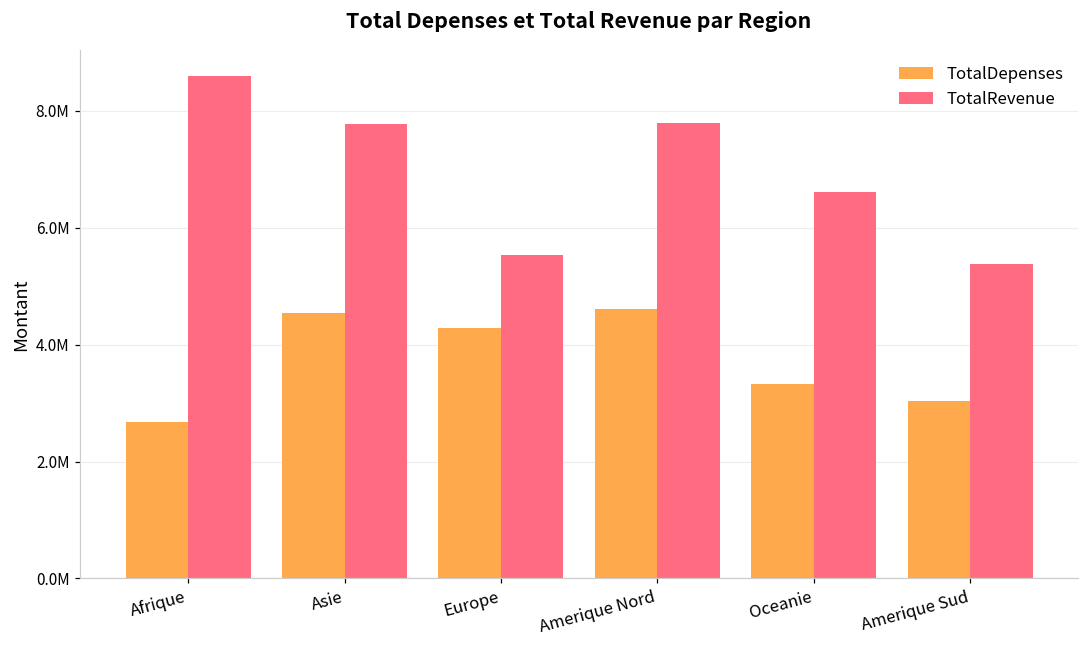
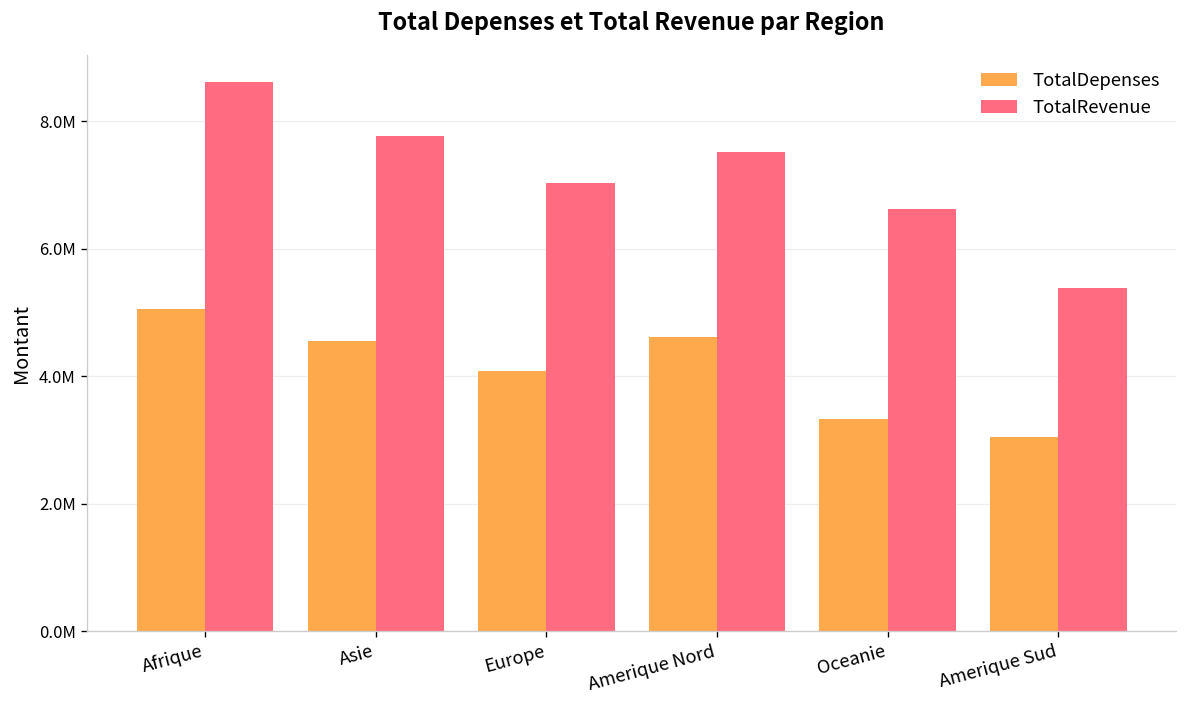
  {
    "TotalDepenses": {
-     "Afrique": 2700000,
+     "Afrique": 5100000,
      "Asie": 4500000,
-     "Europe": 4300000,
+     "Europe": 4100000,
      "Amerique Nord": 4600000,
      "Oceanie": 3300000,
      "Amerique Sud": 3000000
    },
    "TotalRevenue": {
      "Afrique": 8600000,
      "Asie": 7800000,
-     "Europe": 5500000,
-     "Amerique Nord": 7800000,
+     "Europe": 7000000,
+     "Amerique Nord": 7500000,
      "Oceanie": 6600000,
      "Amerique Sud": 5400000
    }
  }
